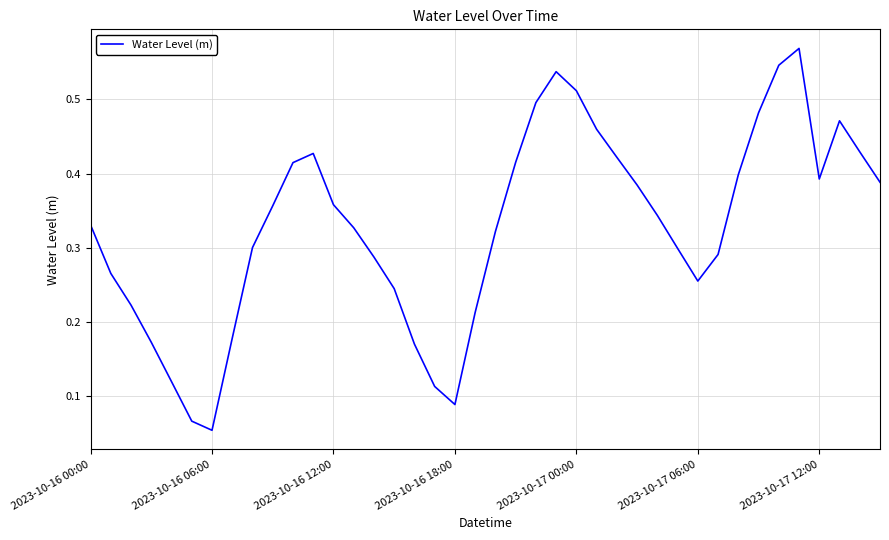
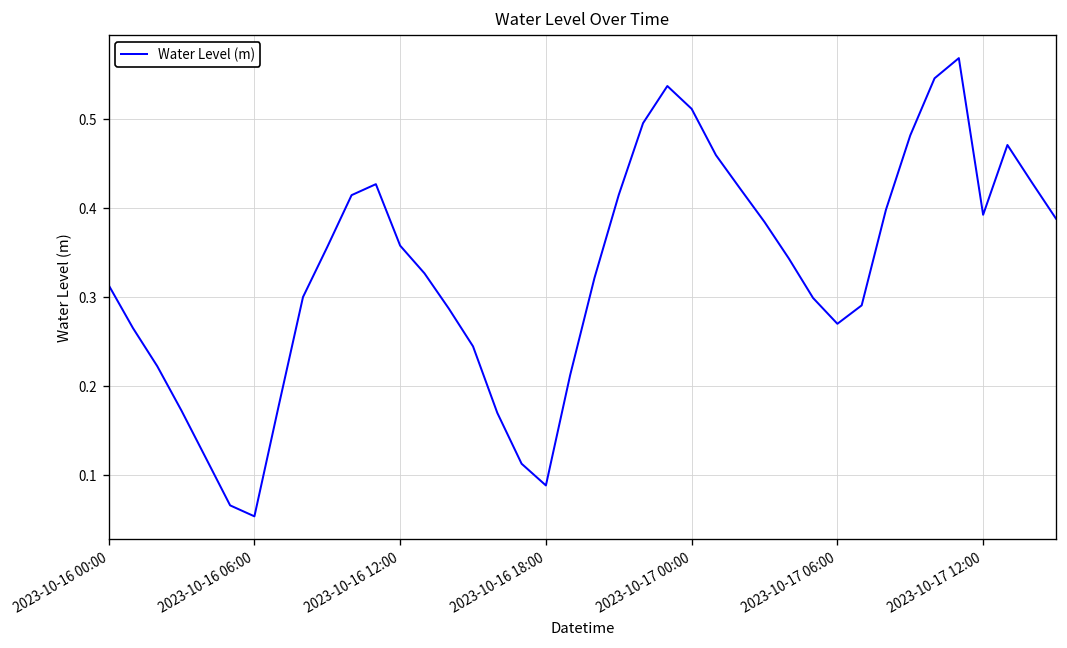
  {
-   "2023-10-16 00:00": 0.33,
+   "2023-10-16 00:00": 0.31,
    "2023-10-16 06:00": 0.05,
    "2023-10-16 12:00": 0.36,
    "2023-10-16 18:00": 0.09,
    "2023-10-17 00:00": 0.51,
-   "2023-10-17 06:00": 0.25,
+   "2023-10-17 06:00": 0.27,
    "2023-10-17 12:00": 0.39
  }
